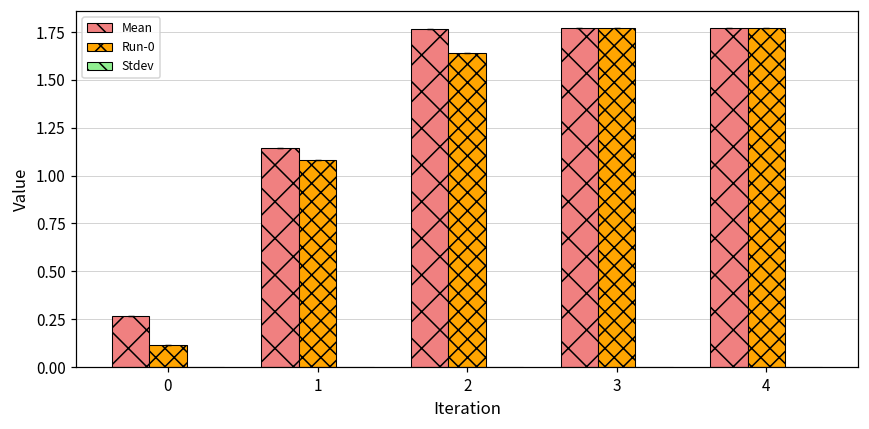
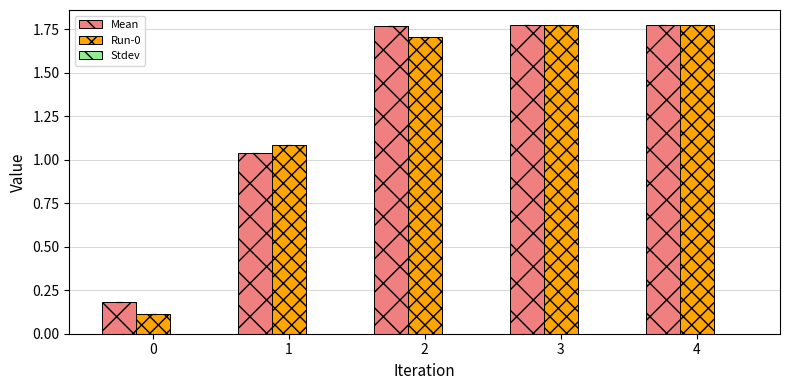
  {
    "Mean": {
-     "0": 0.26,
-     "1": 1.15,
+     "0": 0.18,
+     "1": 1.04,
      "2": 1.77,
      "3": 1.77,
      "4": 1.77
    },
    "Run-0": {
      "0": 0.12,
      "1": 1.08,
-     "2": 1.64,
+     "2": 1.71,
      "3": 1.77,
      "4": 1.77
    },
    "Stdev": {
      "0": 0.00,
      "1": 0.00,
      "2": 0.00,
      "3": 0.00,
      "4": 0.00
    }
  }
